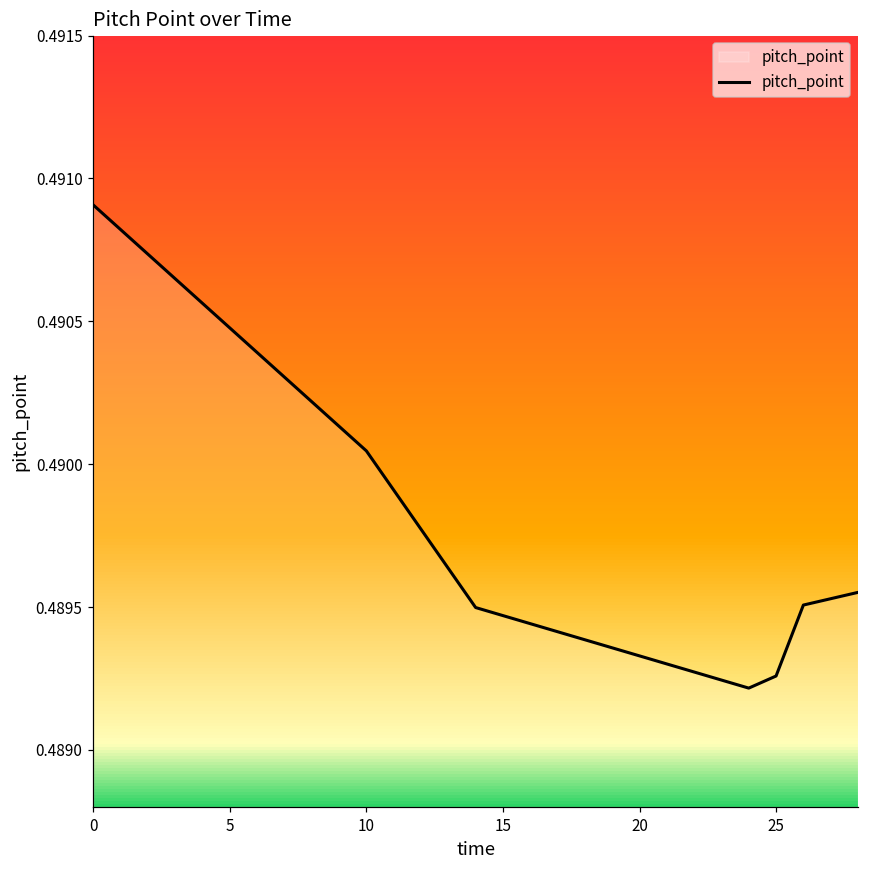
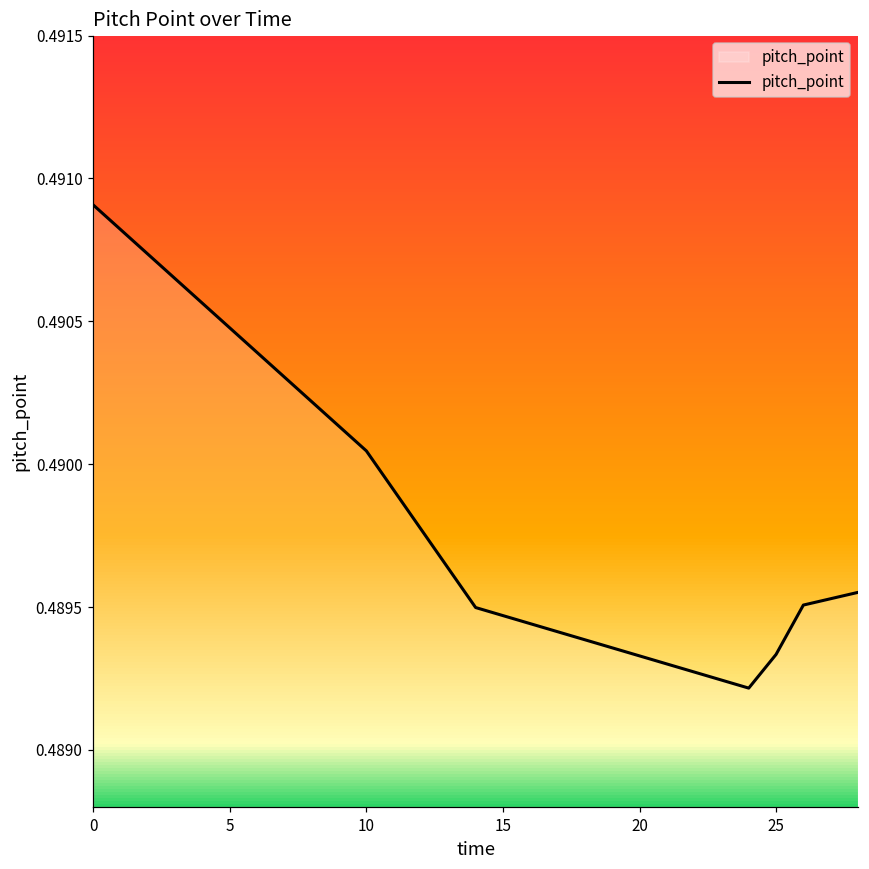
  {
    "0": 0.49091,
    "10": 0.49005,
-   "25": 0.48926
+   "25": 0.48933
  }
